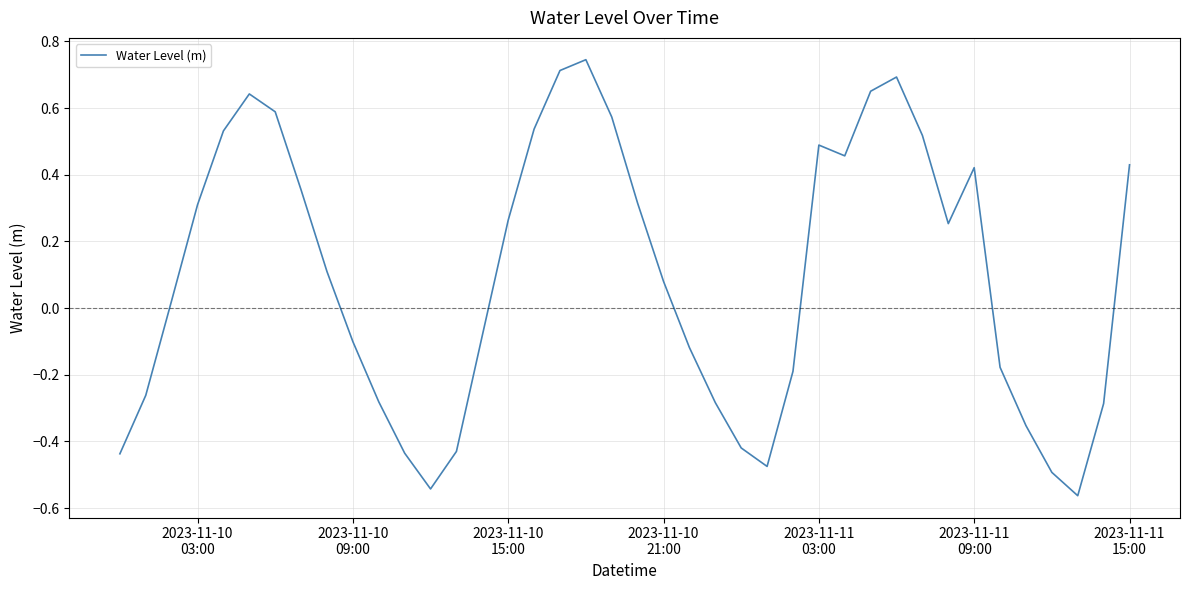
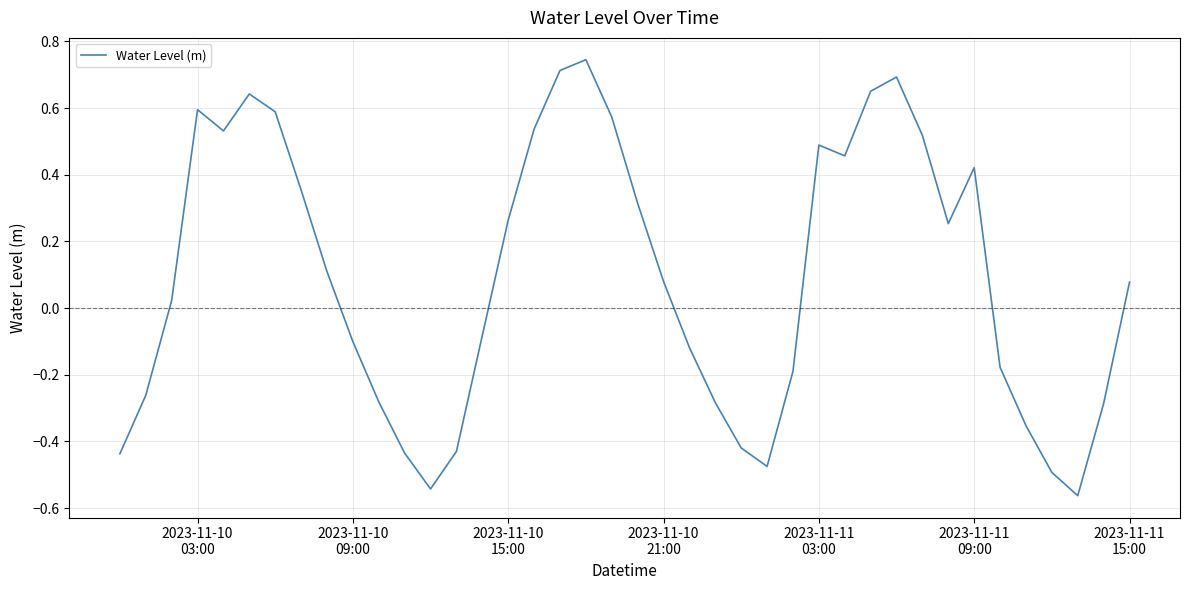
  {
-   "2023-11-10 03:00": 0.31,
+   "2023-11-10 03:00": 0.60,
    "2023-11-10 09:00": -0.10,
    "2023-11-10 15:00": 0.26,
    "2023-11-10 21:00": 0.08,
    "2023-11-11 03:00": 0.49,
    "2023-11-11 09:00": 0.42,
-   "2023-11-11 15:00": 0.43
+   "2023-11-11 15:00": 0.08
  }
